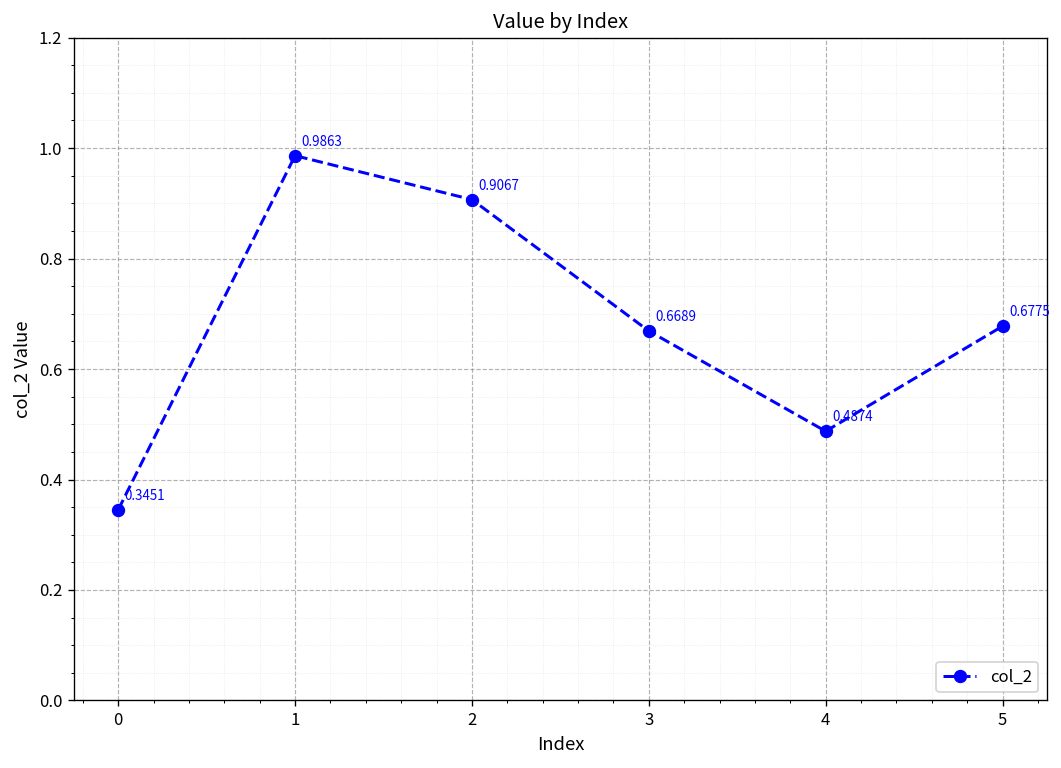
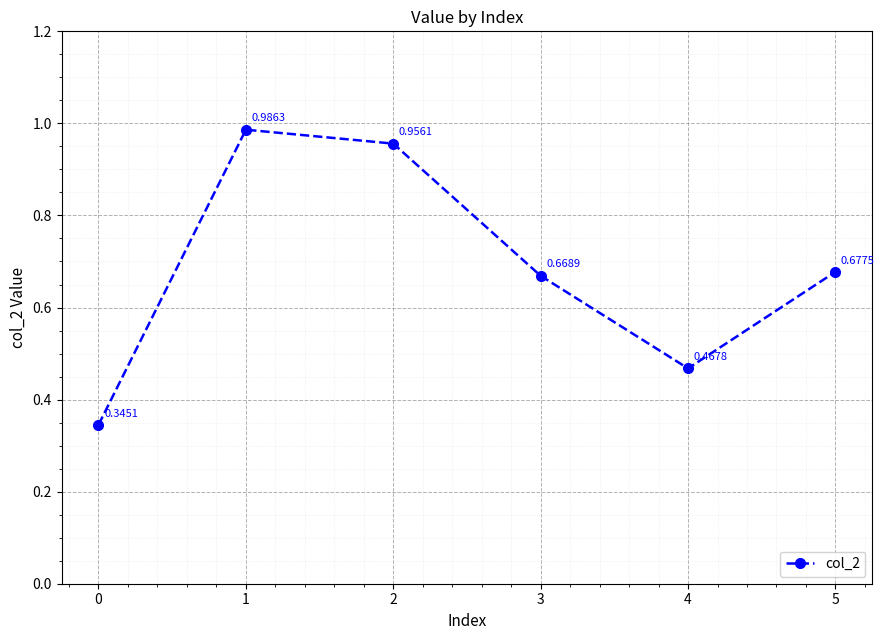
  {
    "0": 0.3451,
    "1": 0.9863,
-   "2": 0.9067,
+   "2": 0.9561,
    "3": 0.6689,
-   "4": 0.4874,
+   "4": 0.4678,
    "5": 0.6775
  }
